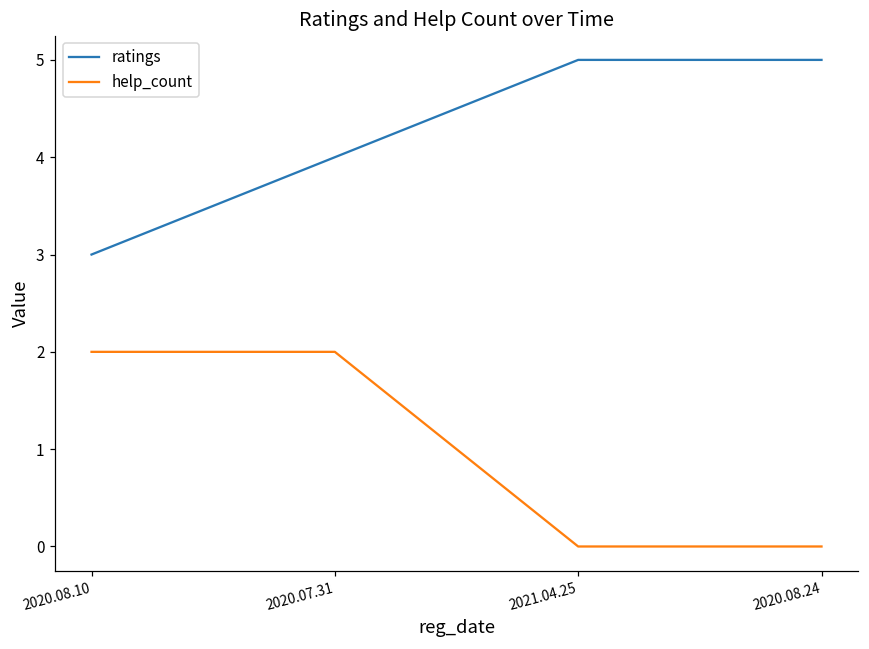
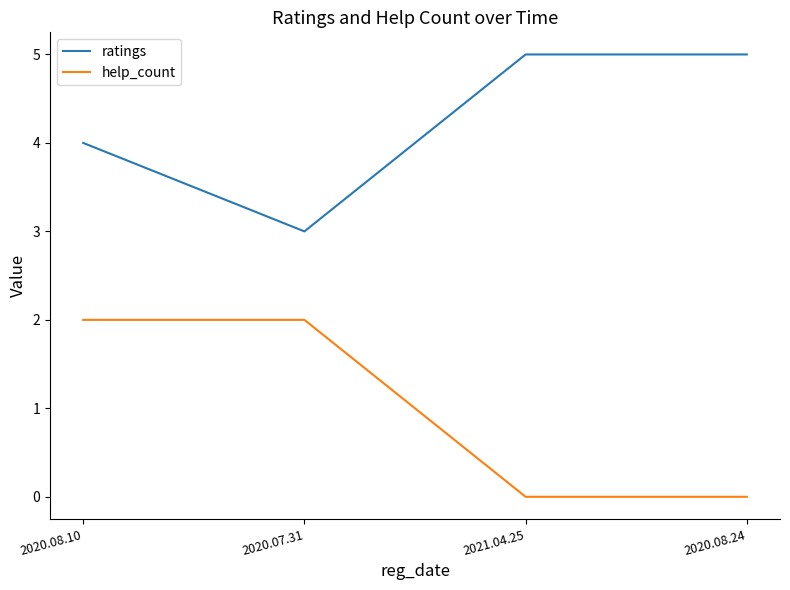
  {
    "ratings": {
-     "2020.08.10": 3,
-     "2020.07.31": 4,
+     "2020.08.10": 4,
+     "2020.07.31": 3,
      "2021.04.25": 5,
      "2020.08.24": 5
    },
    "help_count": {
      "2020.08.10": 2,
      "2020.07.31": 2,
      "2021.04.25": 0,
      "2020.08.24": 0
    }
  }
